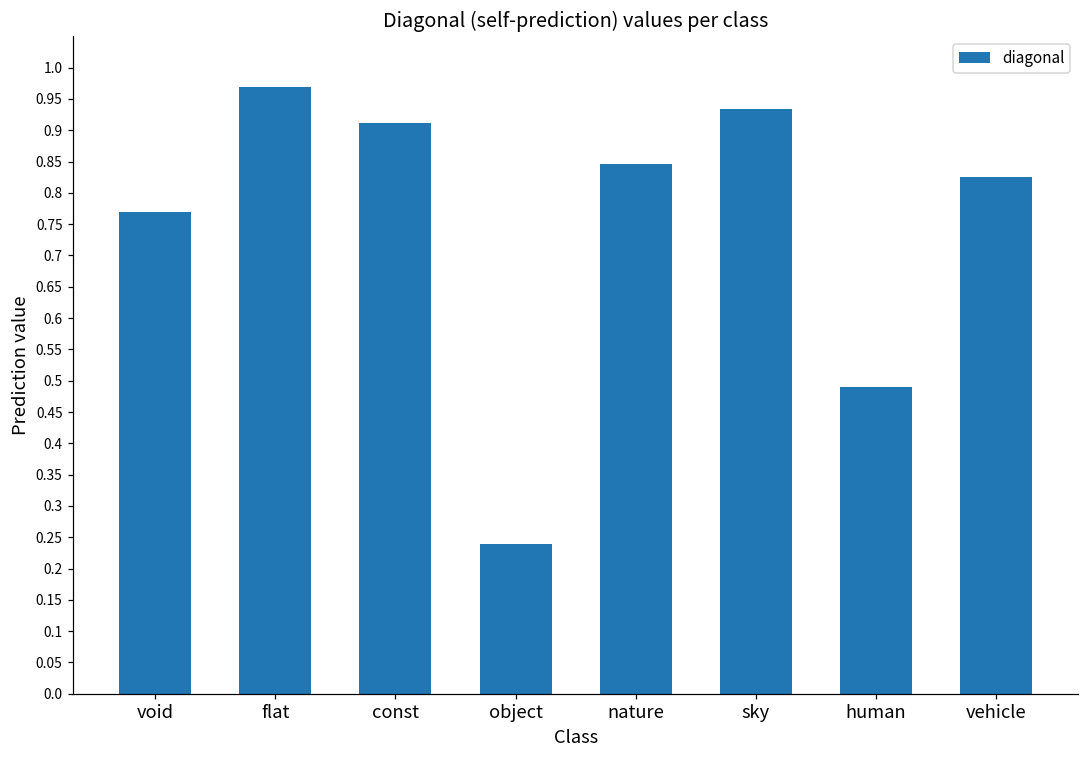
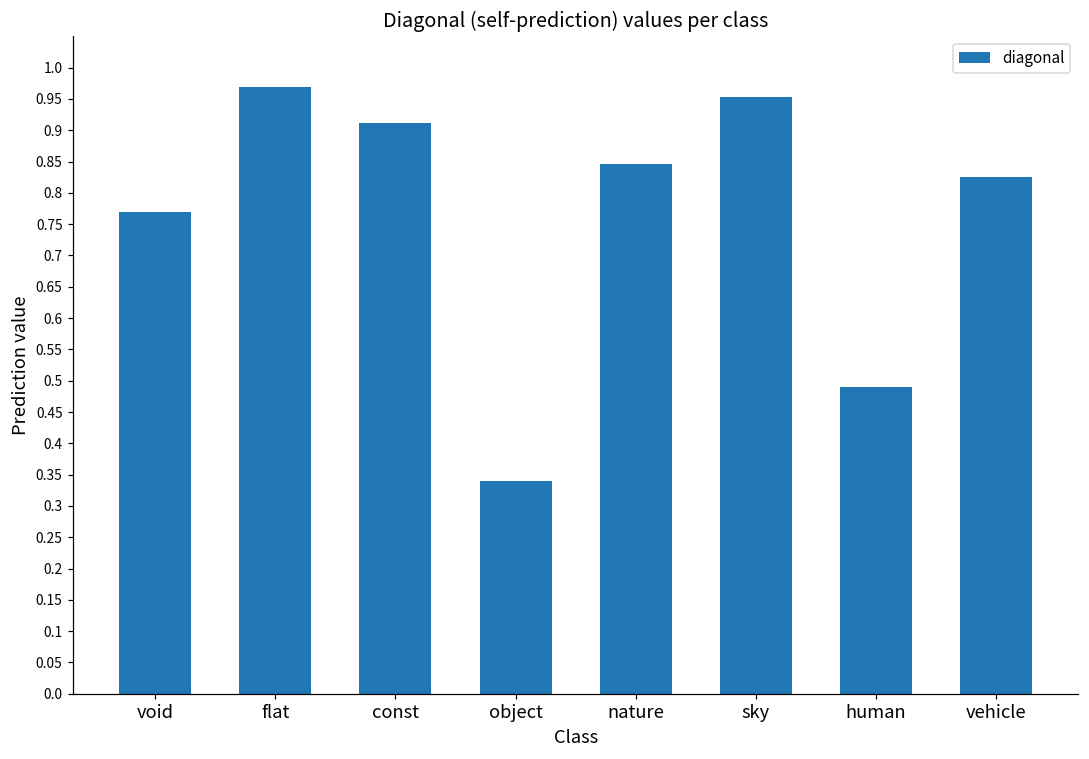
  {
    "void": 0.77,
    "flat": 0.97,
    "const": 0.91,
-   "object": 0.24,
+   "object": 0.34,
    "nature": 0.85,
-   "sky": 0.93,
+   "sky": 0.95,
    "human": 0.49,
    "vehicle": 0.82
  }
